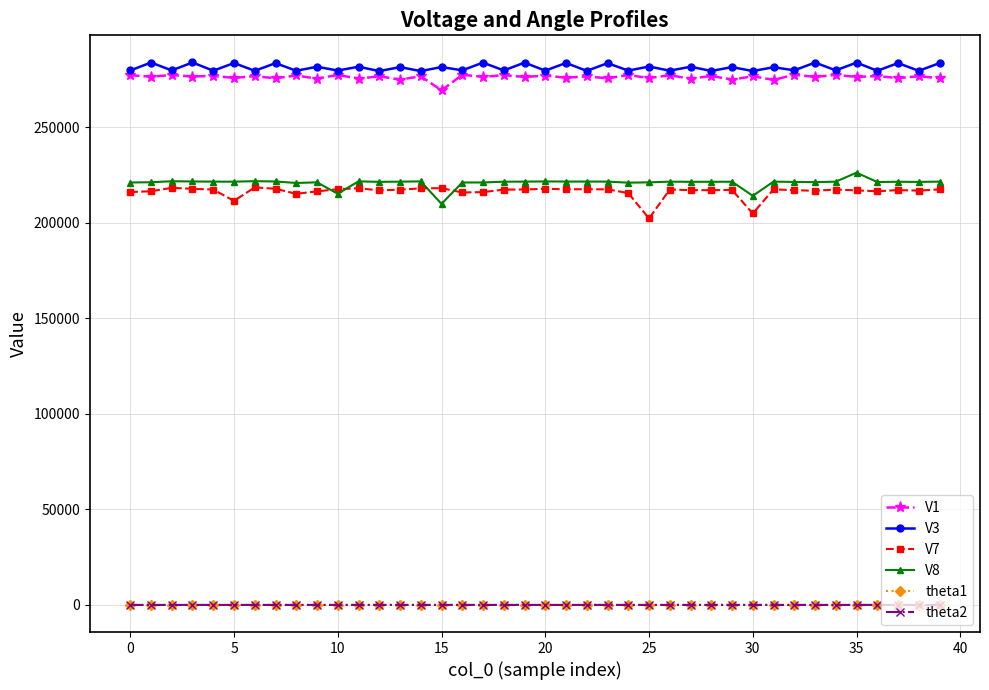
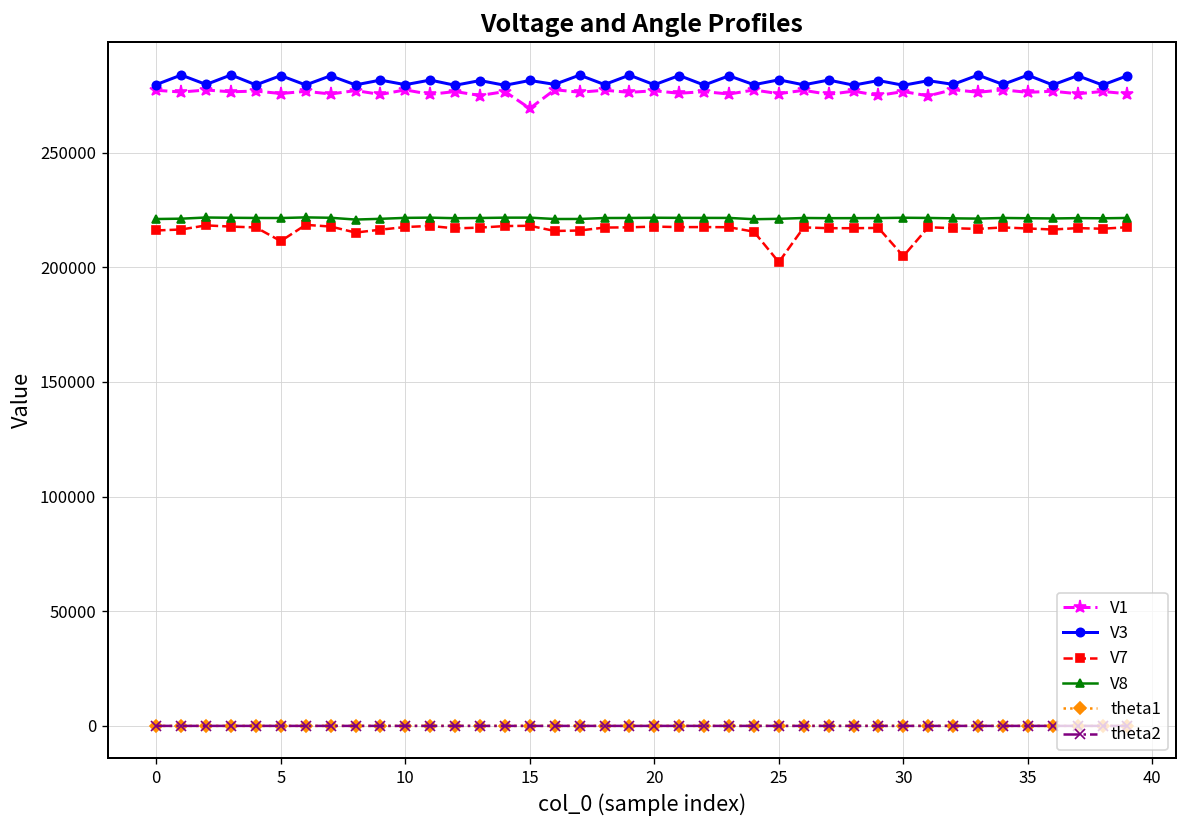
  {
    "V1": {
      "0": 277000,
      "5": 276000,
      "10": 277000,
      "15": 269000,
      "20": 277000,
      "25": 276000,
      "30": 277000,
      "35": 276000
    },
    "V3": {
      "0": 280000,
      "5": 284000,
      "10": 280000,
      "15": 281000,
      "20": 280000,
      "25": 282000,
      "30": 279000,
      "35": 284000
    },
    "V7": {
      "0": 216000,
      "5": 211000,
      "10": 218000,
      "15": 218000,
      "20": 218000,
      "25": 202000,
      "30": 205000,
      "35": 217000
    },
    "V8": {
      "0": 221000,
      "5": 221000,
-     "10": 215000,
-     "15": 210000,
+     "10": 222000,
+     "15": 222000,
      "20": 222000,
      "25": 221000,
-     "30": 214000,
-     "35": 226000
+     "30": 222000,
+     "35": 221000
    },
    "theta2": {
      "0": 0,
      "5": 0,
      "10": 0,
      "15": 0,
      "20": 0,
      "25": 0,
      "30": 0,
      "35": 0
    }
  }
